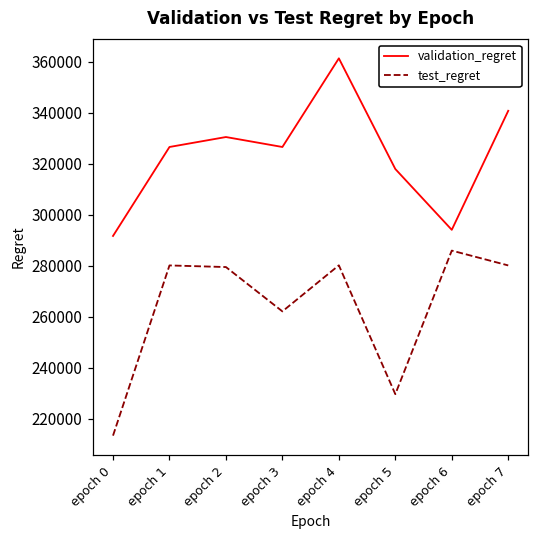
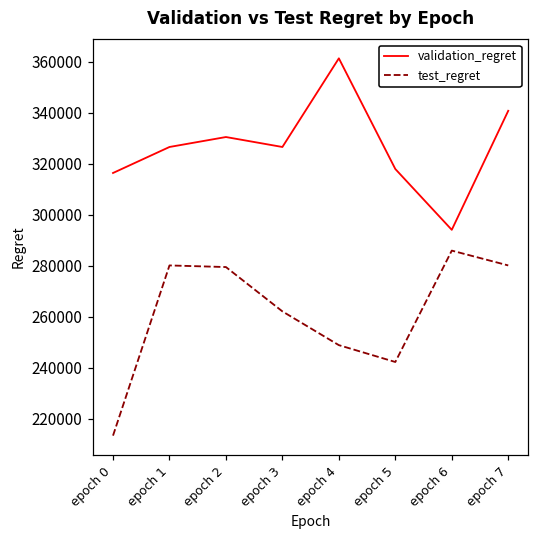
  {
    "validation_regret": {
-     "epoch 0": 292000,
+     "epoch 0": 316000,
      "epoch 1": 327000,
      "epoch 2": 330000,
      "epoch 3": 327000,
      "epoch 4": 361000,
      "epoch 5": 318000,
      "epoch 6": 294000,
      "epoch 7": 341000
    },
    "test_regret": {
      "epoch 0": 213000,
      "epoch 1": 280000,
      "epoch 2": 280000,
      "epoch 3": 262000,
-     "epoch 4": 280000,
-     "epoch 5": 230000,
+     "epoch 4": 249000,
+     "epoch 5": 242000,
      "epoch 6": 286000,
      "epoch 7": 280000
    }
  }
